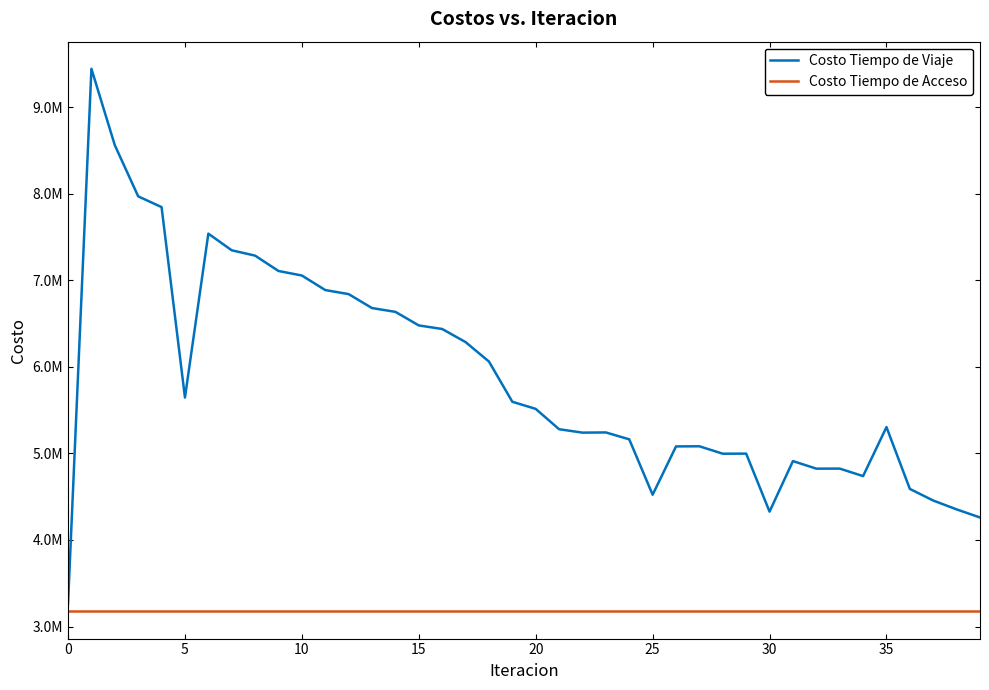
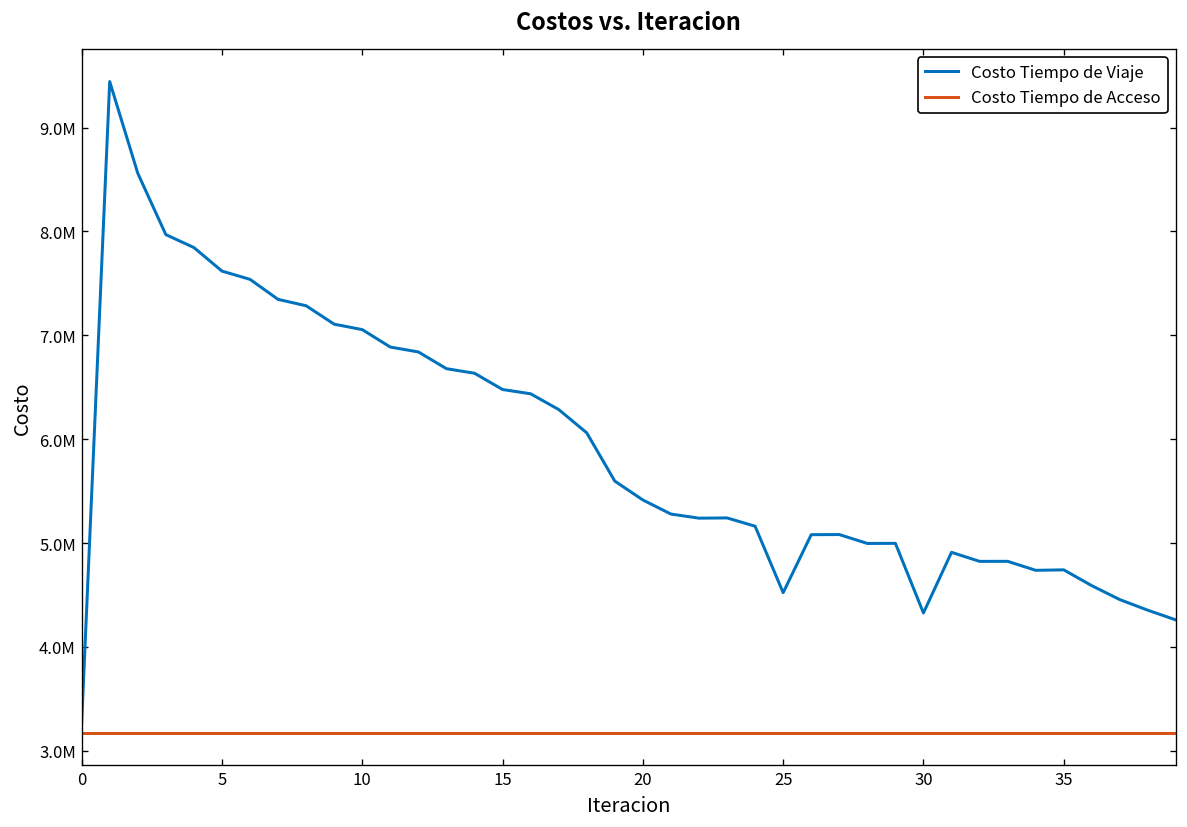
  {
    "Costo Tiempo de Viaje": {
      "0": 3300000,
-     "5": 5600000,
+     "5": 7600000,
      "10": 7100000,
      "15": 6500000,
-     "20": 5500000,
+     "20": 5400000,
      "25": 4500000,
      "30": 4300000,
-     "35": 5300000
+     "35": 4700000
    },
    "Costo Tiempo de Acceso": {
      "0": 3200000,
      "5": 3200000,
      "10": 3200000,
      "15": 3200000,
      "20": 3200000,
      "25": 3200000,
      "30": 3200000,
      "35": 3200000
    }
  }
